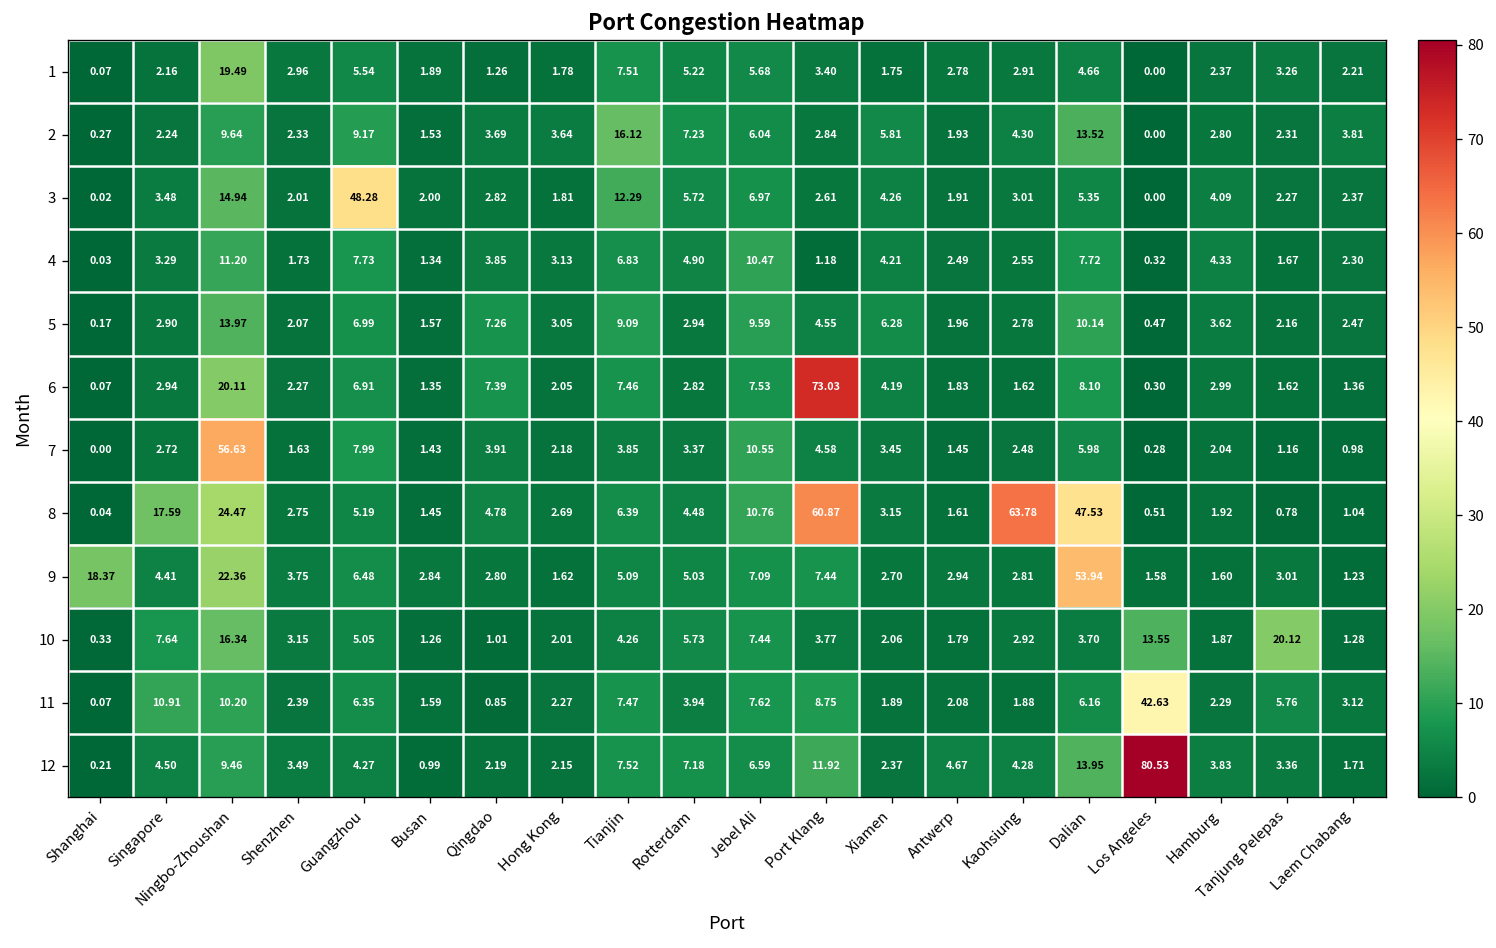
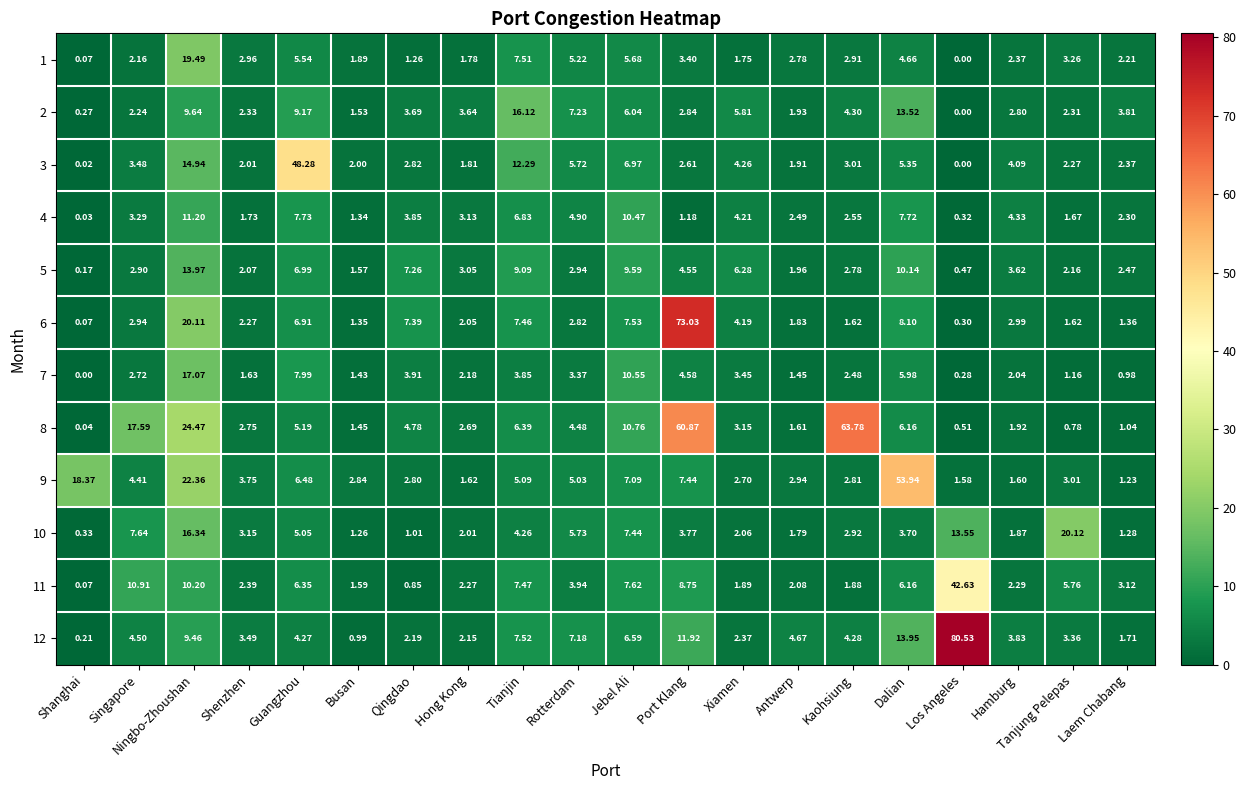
  {
    "7": {
      "Shanghai": 0.00,
      "Singapore": 2.72,
-     "Ningbo-Zhoushan": 56.63,
+     "Ningbo-Zhoushan": 17.07,
      "Shenzhen": 1.63,
      "Guangzhou": 7.99,
      "Busan": 1.43,
      "Qingdao": 3.91,
      "Hong Kong": 2.18,
      "Tianjin": 3.85,
      "Rotterdam": 3.37,
      "Jebel Ali": 10.55,
      "Port Klang": 4.58,
      "Xiamen": 3.45,
      "Antwerp": 1.45,
      "Kaohsiung": 2.48,
      "Dalian": 5.98,
      "Los Angeles": 0.28,
      "Hamburg": 2.04,
      "Tanjung Pelepas": 1.16,
      "Laem Chabang": 0.98
    },
    "8": {
      "Shanghai": 0.04,
      "Singapore": 17.59,
      "Ningbo-Zhoushan": 24.47,
      "Shenzhen": 2.75,
      "Guangzhou": 5.19,
      "Busan": 1.45,
      "Qingdao": 4.78,
      "Hong Kong": 2.69,
      "Tianjin": 6.39,
      "Rotterdam": 4.48,
      "Jebel Ali": 10.76,
      "Port Klang": 60.87,
      "Xiamen": 3.15,
      "Antwerp": 1.61,
      "Kaohsiung": 63.78,
-     "Dalian": 47.53,
+     "Dalian": 6.16,
      "Los Angeles": 0.51,
      "Hamburg": 1.92,
      "Tanjung Pelepas": 0.78,
      "Laem Chabang": 1.04
    }
  }
